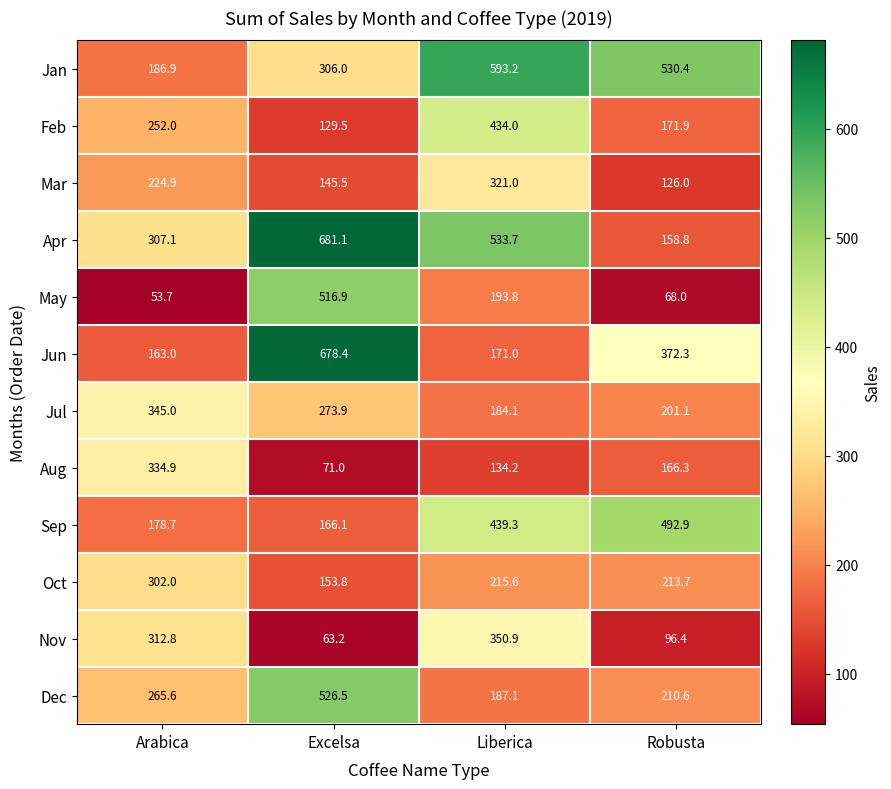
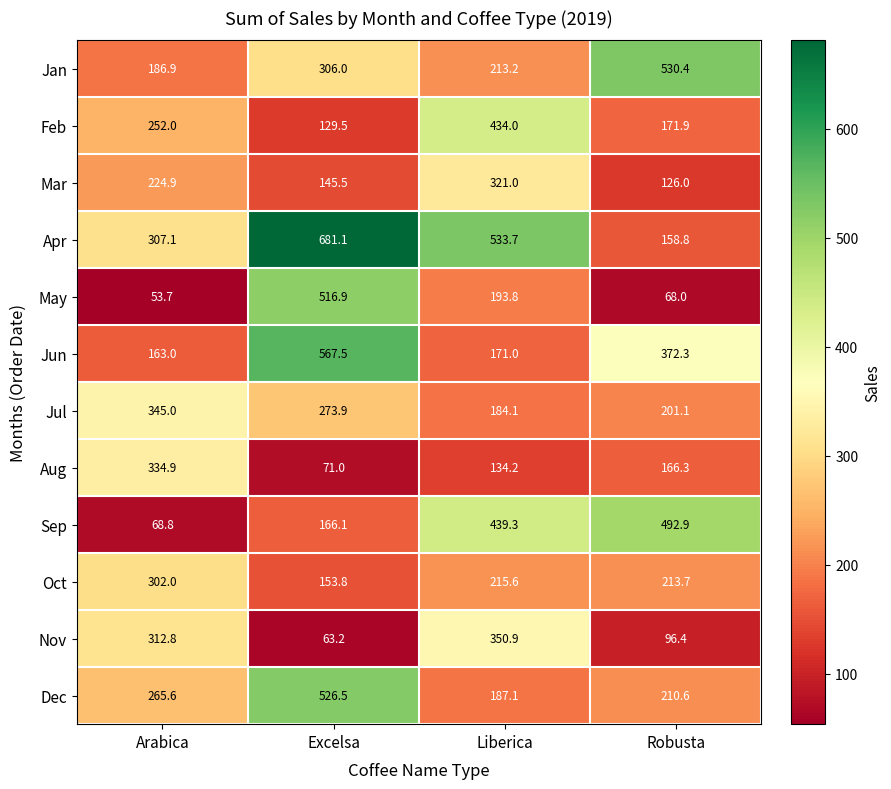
  {
    "Jan": {
      "Arabica": 186.9,
      "Excelsa": 306.0,
-     "Liberica": 593.2,
+     "Liberica": 213.2,
      "Robusta": 530.4
    },
    "Feb": {
      "Arabica": 252.0,
      "Excelsa": 129.5,
      "Liberica": 434.0,
      "Robusta": 171.9
    },
    "Mar": {
      "Arabica": 224.9,
      "Excelsa": 145.5,
      "Liberica": 321.0,
      "Robusta": 126.0
    },
    "Apr": {
      "Arabica": 307.1,
      "Excelsa": 681.1,
      "Liberica": 533.7,
      "Robusta": 158.8
    },
    "May": {
      "Arabica": 53.7,
      "Excelsa": 516.9,
      "Liberica": 193.8,
      "Robusta": 68.0
    },
    "Jun": {
      "Arabica": 163.0,
-     "Excelsa": 678.4,
+     "Excelsa": 567.5,
      "Liberica": 171.0,
      "Robusta": 372.3
    },
    "Jul": {
      "Arabica": 345.0,
      "Excelsa": 273.9,
      "Liberica": 184.1,
      "Robusta": 201.1
    },
    "Aug": {
      "Arabica": 334.9,
      "Excelsa": 71.0,
      "Liberica": 134.2,
      "Robusta": 166.3
    },
    "Sep": {
-     "Arabica": 178.7,
+     "Arabica": 68.8,
      "Excelsa": 166.1,
      "Liberica": 439.3,
      "Robusta": 492.9
    },
    "Oct": {
      "Arabica": 302.0,
      "Excelsa": 153.8,
      "Liberica": 215.6,
      "Robusta": 213.7
    },
    "Nov": {
      "Arabica": 312.8,
      "Excelsa": 63.2,
      "Liberica": 350.9,
      "Robusta": 96.4
    },
    "Dec": {
      "Arabica": 265.6,
      "Excelsa": 526.5,
      "Liberica": 187.1,
      "Robusta": 210.6
    }
  }
